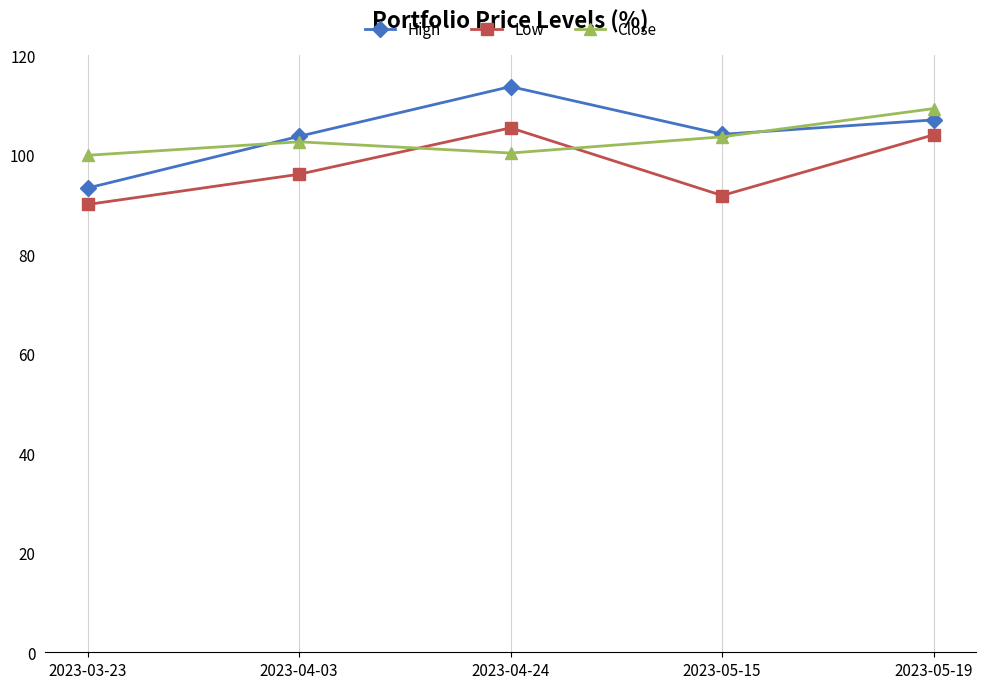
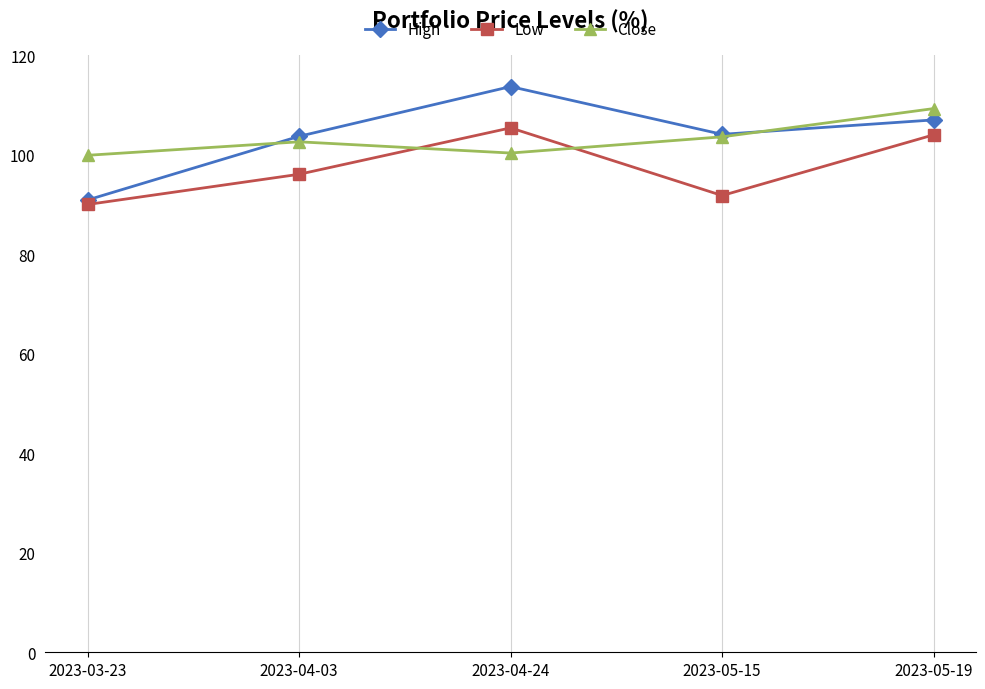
  {
    "High": {
-     "2023-03-23": 93,
+     "2023-03-23": 91,
      "2023-04-03": 104,
      "2023-04-24": 114,
      "2023-05-19": 107
    },
    "Low": {
      "2023-03-23": 90,
      "2023-04-03": 96,
      "2023-04-24": 105,
      "2023-05-15": 92,
      "2023-05-19": 104
    },
    "Close": {
      "2023-03-23": 100,
      "2023-04-03": 103,
      "2023-04-24": 100,
      "2023-05-19": 109
    }
  }
